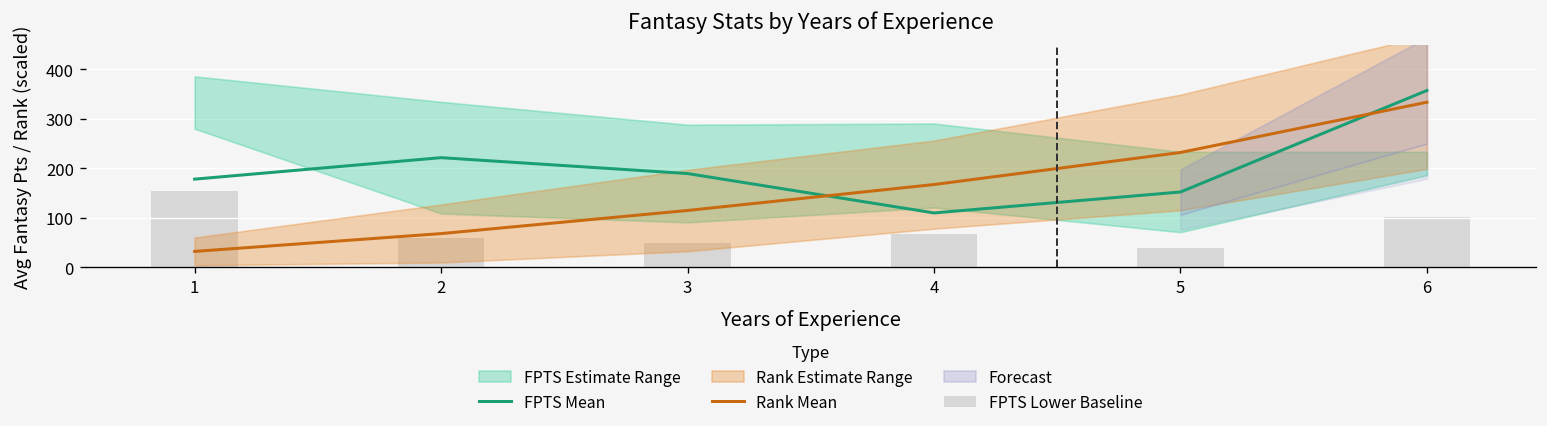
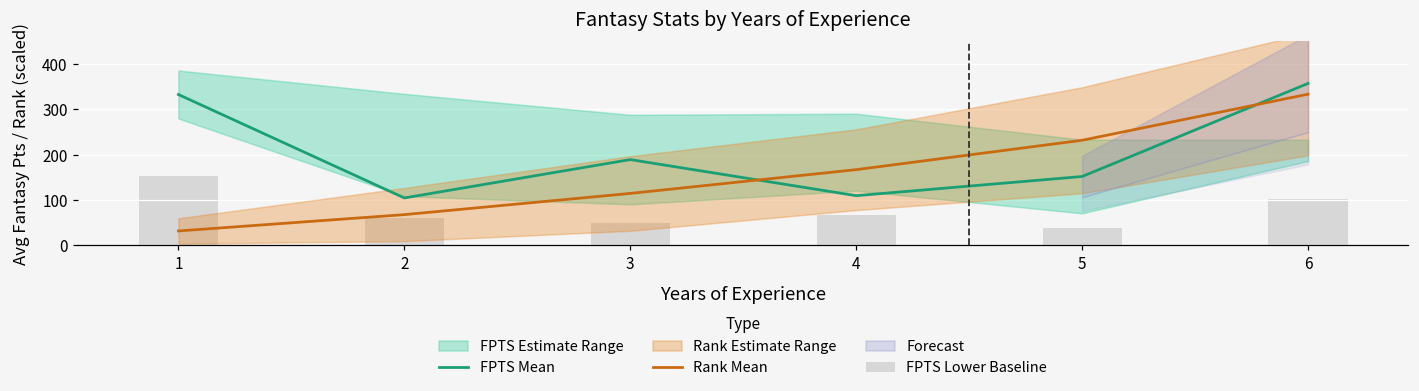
  {
    "FPTS Mean": {
-     "1": 180,
-     "2": 220,
+     "1": 330,
+     "2": 100,
      "3": 190,
      "4": 110,
      "5": 150,
      "6": 360
    }
  }
